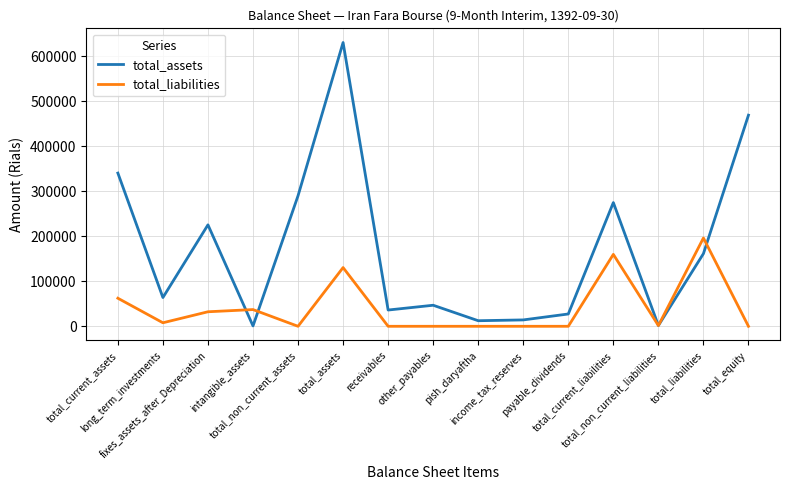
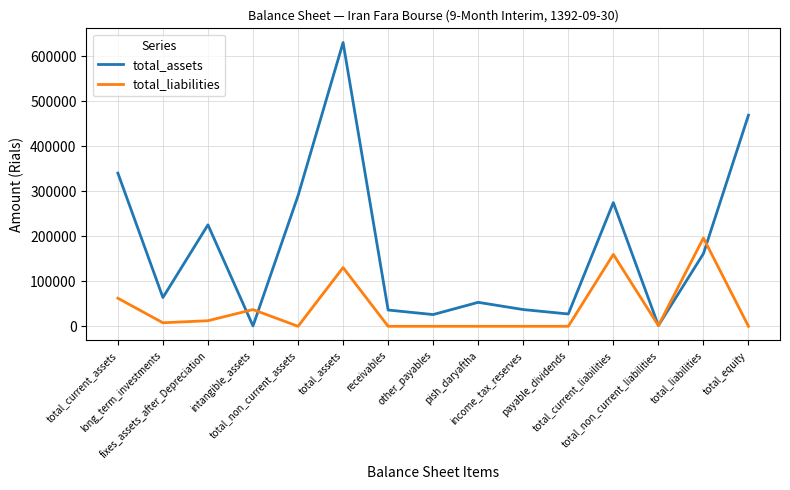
  {
    "total_assets": {
      "total_current_assets": 340000,
      "long_term_investments": 60000,
      "fixes_assets_after_Depreciation": 230000,
      "intangible_assets": 0,
      "total_non_current_assets": 290000,
      "total_assets": 630000,
      "receivables": 40000,
-     "other_payables": 50000,
-     "pish_daryaftha": 10000,
-     "income_tax_reserves": 10000,
+     "other_payables": 30000,
+     "pish_daryaftha": 50000,
+     "income_tax_reserves": 40000,
      "payable_dividends": 30000,
      "total_current_liabilities": 270000,
      "total_liabilities": 160000,
      "total_equity": 470000
    },
    "total_liabilities": {
      "total_current_assets": 60000,
      "long_term_investments": 10000,
-     "fixes_assets_after_Depreciation": 30000,
+     "fixes_assets_after_Depreciation": 10000,
      "intangible_assets": 40000,
      "total_non_current_assets": 0,
      "total_assets": 130000,
      "receivables": 0,
      "other_payables": 0,
      "pish_daryaftha": 0,
      "income_tax_reserves": 0,
      "payable_dividends": 0,
      "total_current_liabilities": 160000,
      "total_liabilities": 200000,
      "total_equity": 0
    }
  }
